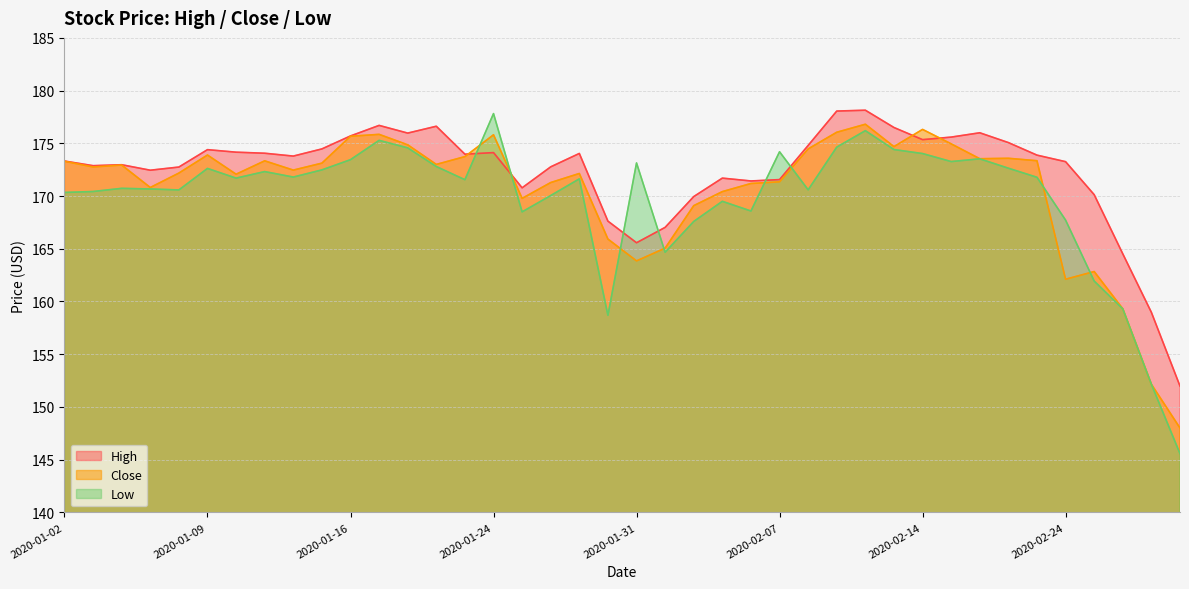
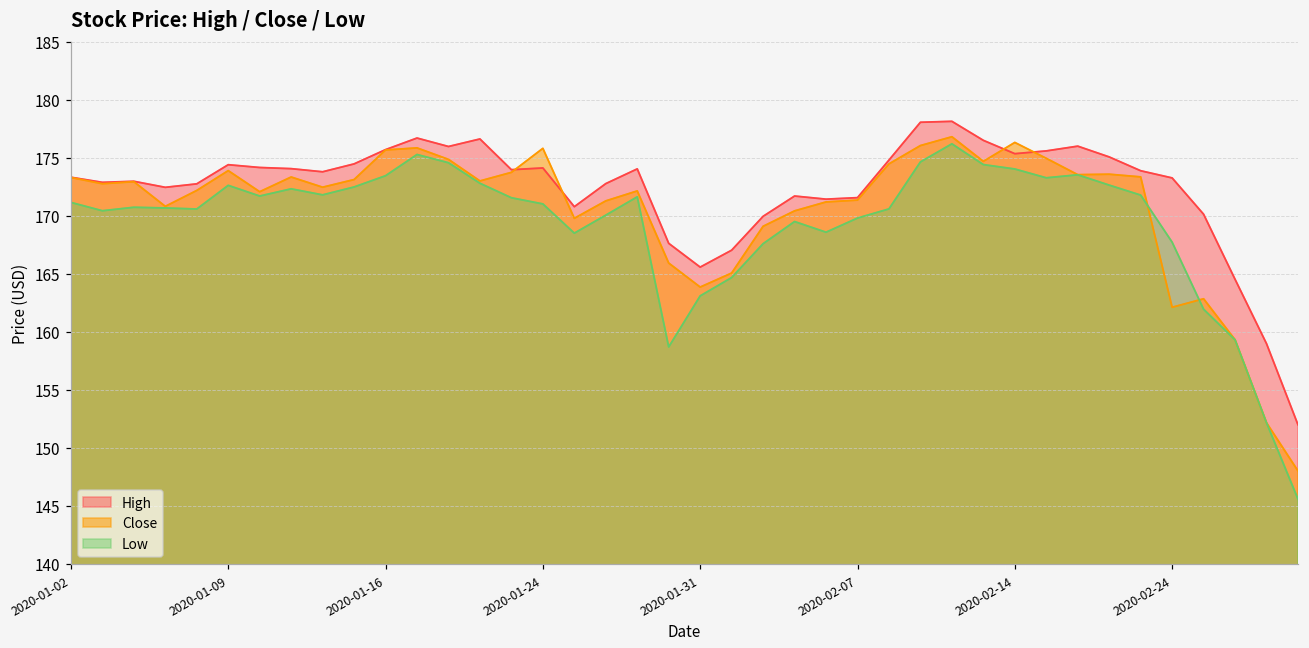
  {
    "High": {
      "2020-01-09": 174.4,
      "2020-01-24": 174.1,
      "2020-01-31": 165.6,
      "2020-02-14": 175.4,
      "2020-02-24": 173.3
    },
    "Close": {
      "2020-01-09": 173.9,
      "2020-01-24": 175.8,
      "2020-01-31": 163.9,
      "2020-02-14": 176.3,
      "2020-02-24": 162.1
    },
    "Low": {
-     "2020-01-02": 170.3,
+     "2020-01-02": 171.2,
      "2020-01-09": 172.6,
      "2020-01-16": 173.5,
-     "2020-01-24": 177.8,
-     "2020-01-31": 173.1,
-     "2020-02-07": 174.2,
+     "2020-01-24": 171.0,
+     "2020-01-31": 163.1,
+     "2020-02-07": 169.8,
      "2020-02-14": 174.0,
      "2020-02-24": 167.7
    }
  }
